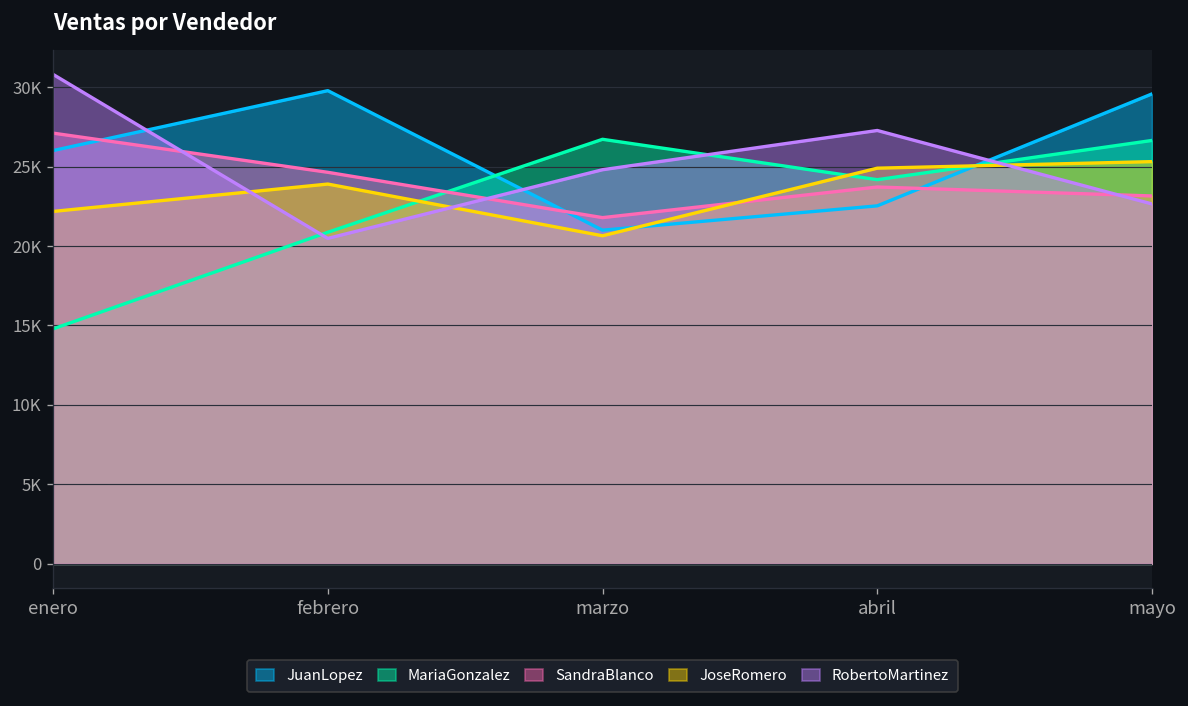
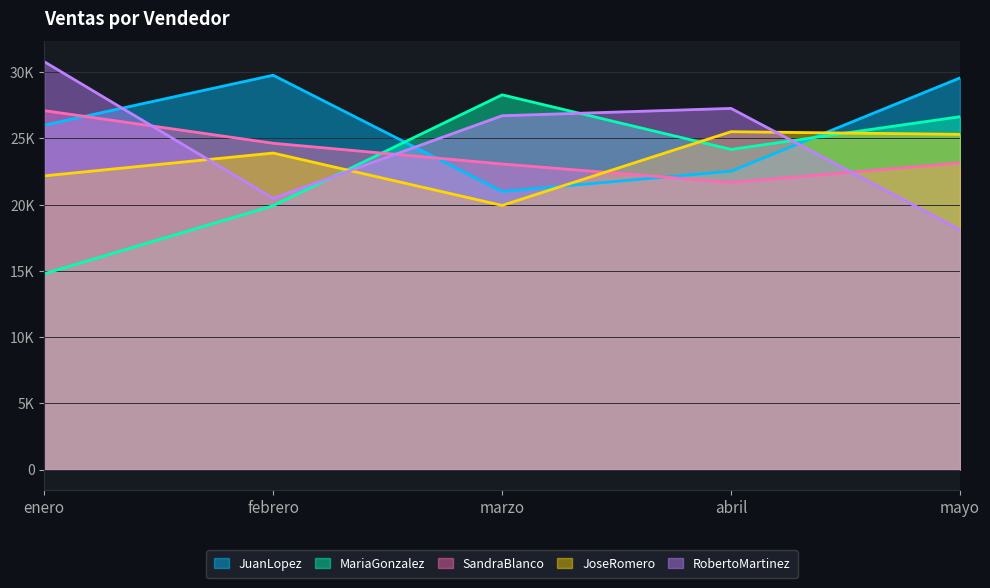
  {
    "JuanLopez": {
      "enero": 26000,
      "febrero": 29800,
      "marzo": 21000,
      "abril": 22500,
      "mayo": 29600
    },
    "MariaGonzalez": {
      "enero": 14800,
-     "febrero": 20900,
-     "marzo": 26700,
+     "febrero": 19900,
+     "marzo": 28300,
      "abril": 24200,
      "mayo": 26600
    },
    "SandraBlanco": {
      "enero": 27100,
      "febrero": 24600,
-     "marzo": 21800,
-     "abril": 23700,
+     "marzo": 23100,
+     "abril": 21700,
      "mayo": 23100
    },
    "JoseRomero": {
      "enero": 22200,
      "febrero": 23900,
-     "marzo": 20600,
-     "abril": 24900,
+     "marzo": 19900,
+     "abril": 25500,
      "mayo": 25300
    },
    "RobertoMartinez": {
      "enero": 30800,
      "febrero": 20500,
-     "marzo": 24800,
+     "marzo": 26700,
      "abril": 27300,
-     "mayo": 22600
+     "mayo": 18100
    }
  }
